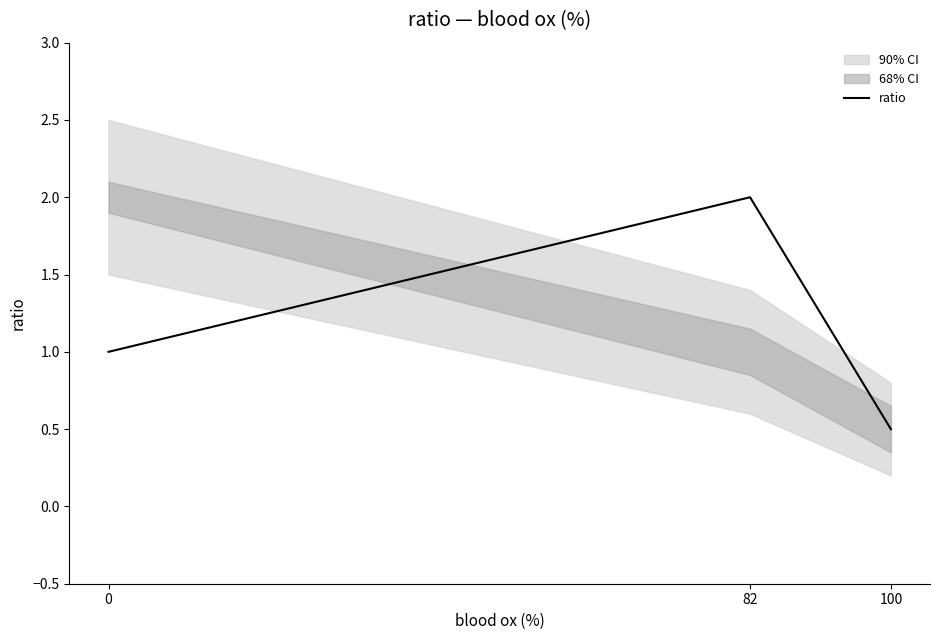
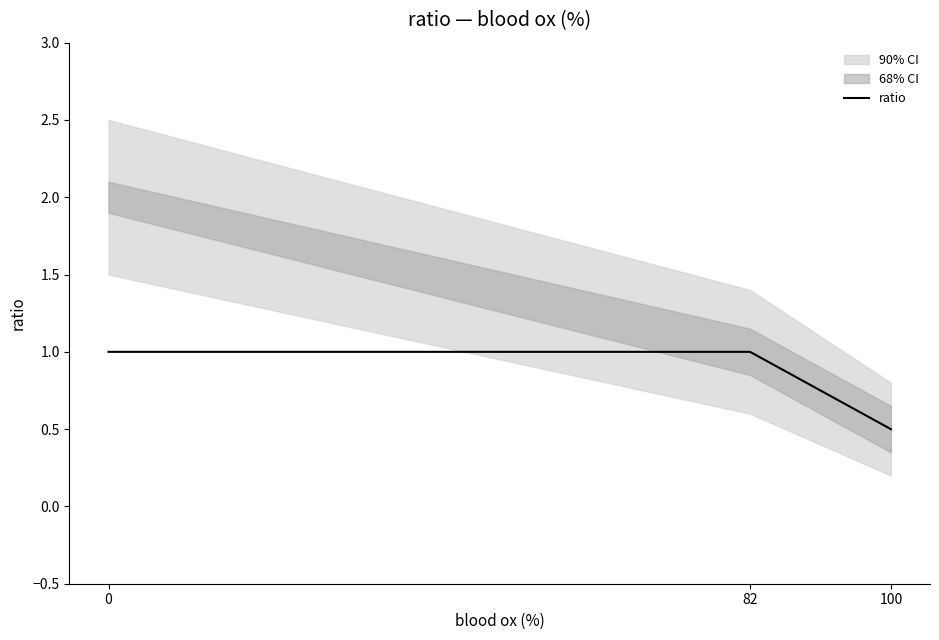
  {
    "ratio": {
      "0": 1,
-     "82": 2,
+     "82": 1,
      "100": 0.50
    }
  }
